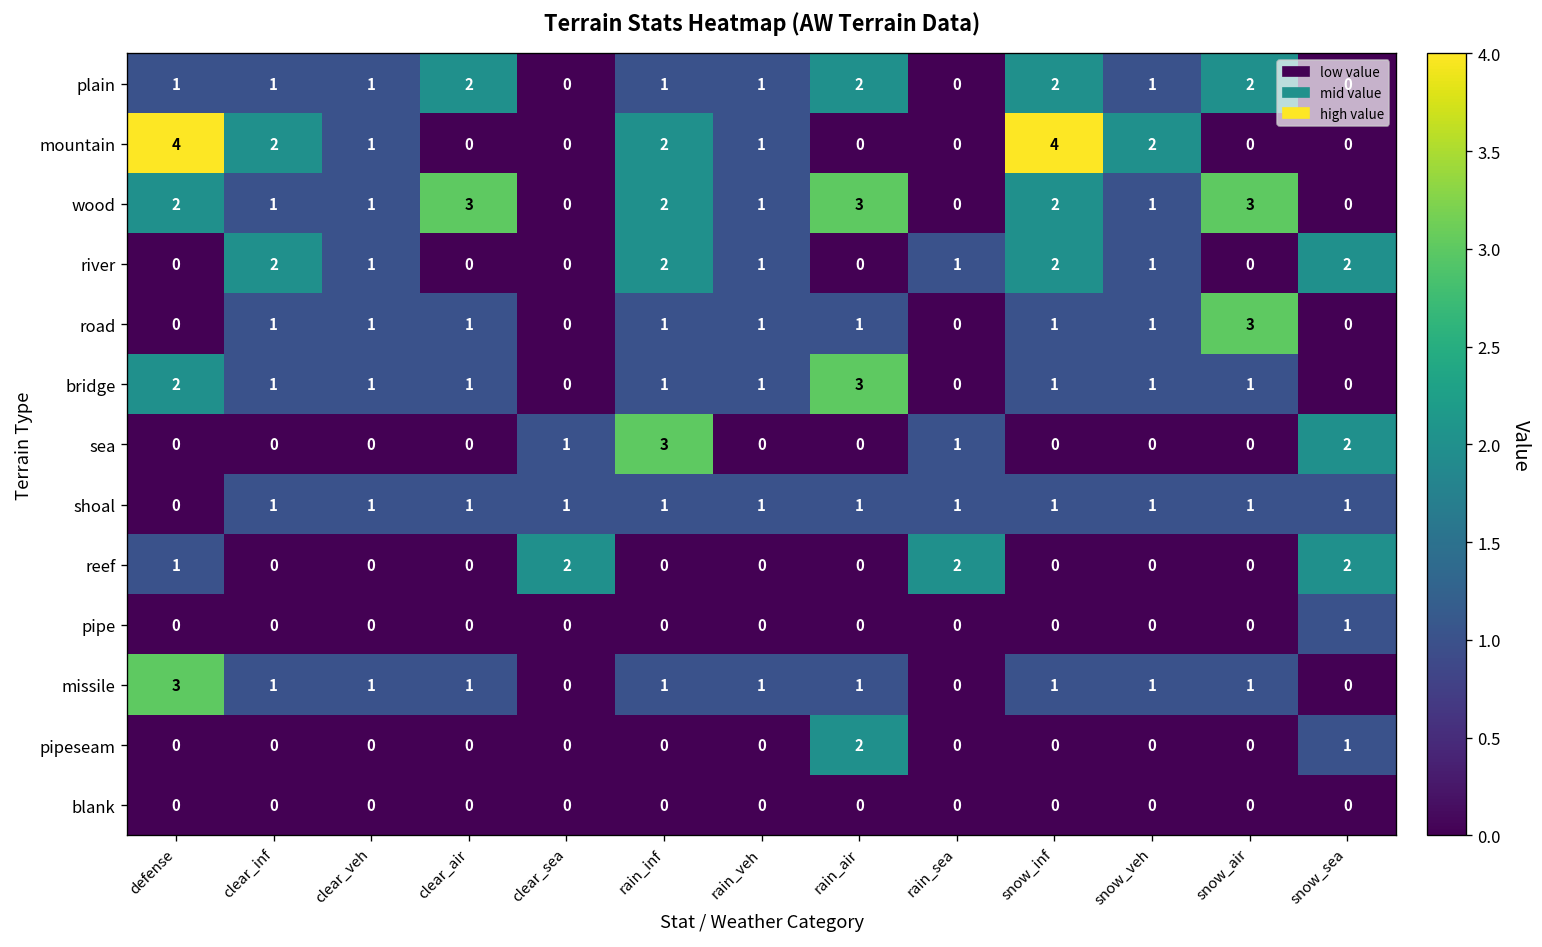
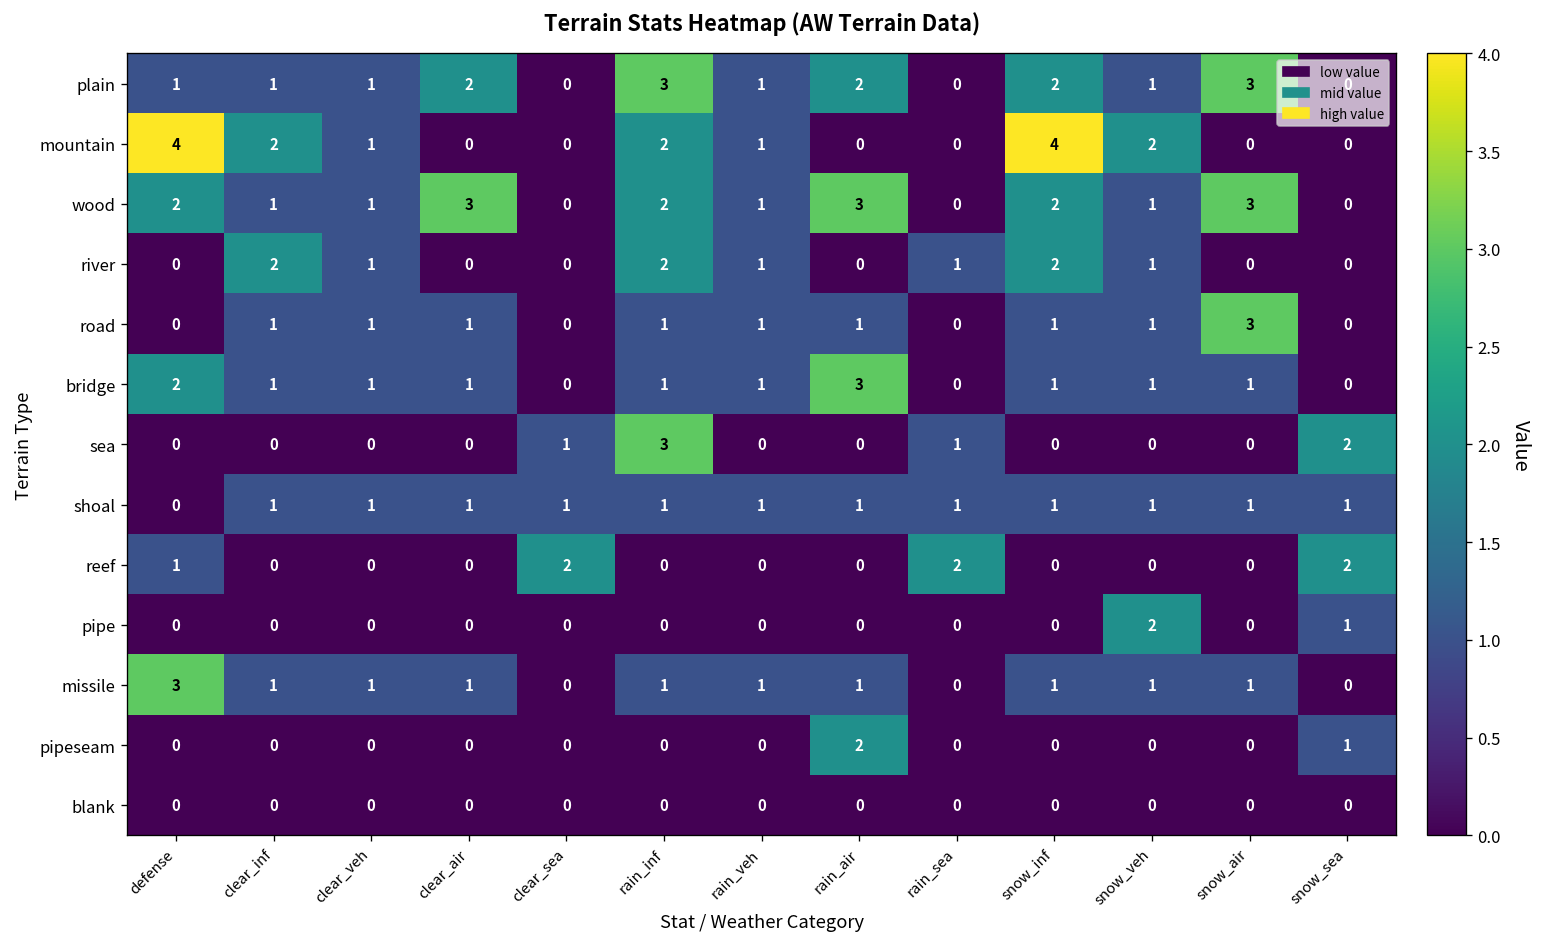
  {
    "plain": {
      "defense": 1,
      "clear_inf": 1,
      "clear_veh": 1,
      "clear_air": 2,
      "clear_sea": 0,
-     "rain_inf": 1,
+     "rain_inf": 3,
      "rain_veh": 1,
      "rain_air": 2,
      "rain_sea": 0,
      "snow_inf": 2,
      "snow_veh": 1,
-     "snow_air": 2
+     "snow_air": 3
    },
    "mountain": {
      "defense": 4,
      "clear_inf": 2,
      "clear_veh": 1,
      "clear_air": 0,
      "clear_sea": 0,
      "rain_inf": 2,
      "rain_veh": 1,
      "rain_air": 0,
      "rain_sea": 0,
      "snow_inf": 4,
      "snow_veh": 2,
      "snow_air": 0,
      "snow_sea": 0
    },
    "wood": {
      "defense": 2,
      "clear_inf": 1,
      "clear_veh": 1,
      "clear_air": 3,
      "clear_sea": 0,
      "rain_inf": 2,
      "rain_veh": 1,
      "rain_air": 3,
      "rain_sea": 0,
      "snow_inf": 2,
      "snow_veh": 1,
      "snow_air": 3,
      "snow_sea": 0
    },
    "river": {
      "defense": 0,
      "clear_inf": 2,
      "clear_veh": 1,
      "clear_air": 0,
      "clear_sea": 0,
      "rain_inf": 2,
      "rain_veh": 1,
      "rain_air": 0,
      "rain_sea": 1,
      "snow_inf": 2,
      "snow_veh": 1,
      "snow_air": 0,
-     "snow_sea": 2
+     "snow_sea": 0
    },
    "road": {
      "defense": 0,
      "clear_inf": 1,
      "clear_veh": 1,
      "clear_air": 1,
      "clear_sea": 0,
      "rain_inf": 1,
      "rain_veh": 1,
      "rain_air": 1,
      "rain_sea": 0,
      "snow_inf": 1,
      "snow_veh": 1,
      "snow_air": 3,
      "snow_sea": 0
    },
    "bridge": {
      "defense": 2,
      "clear_inf": 1,
      "clear_veh": 1,
      "clear_air": 1,
      "clear_sea": 0,
      "rain_inf": 1,
      "rain_veh": 1,
      "rain_air": 3,
      "rain_sea": 0,
      "snow_inf": 1,
      "snow_veh": 1,
      "snow_air": 1,
      "snow_sea": 0
    },
    "sea": {
      "defense": 0,
      "clear_inf": 0,
      "clear_veh": 0,
      "clear_air": 0,
      "clear_sea": 1,
      "rain_inf": 3,
      "rain_veh": 0,
      "rain_air": 0,
      "rain_sea": 1,
      "snow_inf": 0,
      "snow_veh": 0,
      "snow_air": 0,
      "snow_sea": 2
    },
    "shoal": {
      "defense": 0,
      "clear_inf": 1,
      "clear_veh": 1,
      "clear_air": 1,
      "clear_sea": 1,
      "rain_inf": 1,
      "rain_veh": 1,
      "rain_air": 1,
      "rain_sea": 1,
      "snow_inf": 1,
      "snow_veh": 1,
      "snow_air": 1,
      "snow_sea": 1
    },
    "reef": {
      "defense": 1,
      "clear_inf": 0,
      "clear_veh": 0,
      "clear_air": 0,
      "clear_sea": 2,
      "rain_inf": 0,
      "rain_veh": 0,
      "rain_air": 0,
      "rain_sea": 2,
      "snow_inf": 0,
      "snow_veh": 0,
      "snow_air": 0,
      "snow_sea": 2
    },
    "pipe": {
      "defense": 0,
      "clear_inf": 0,
      "clear_veh": 0,
      "clear_air": 0,
      "clear_sea": 0,
      "rain_inf": 0,
      "rain_veh": 0,
      "rain_air": 0,
      "rain_sea": 0,
      "snow_inf": 0,
-     "snow_veh": 0,
+     "snow_veh": 2,
      "snow_air": 0,
      "snow_sea": 1
    },
    "missile": {
      "defense": 3,
      "clear_inf": 1,
      "clear_veh": 1,
      "clear_air": 1,
      "clear_sea": 0,
      "rain_inf": 1,
      "rain_veh": 1,
      "rain_air": 1,
      "rain_sea": 0,
      "snow_inf": 1,
      "snow_veh": 1,
      "snow_air": 1,
      "snow_sea": 0
    },
    "pipeseam": {
      "defense": 0,
      "clear_inf": 0,
      "clear_veh": 0,
      "clear_air": 0,
      "clear_sea": 0,
      "rain_inf": 0,
      "rain_veh": 0,
      "rain_air": 2,
      "rain_sea": 0,
      "snow_inf": 0,
      "snow_veh": 0,
      "snow_air": 0,
      "snow_sea": 1
    },
    "blank": {
      "defense": 0,
      "clear_inf": 0,
      "clear_veh": 0,
      "clear_air": 0,
      "clear_sea": 0,
      "rain_inf": 0,
      "rain_veh": 0,
      "rain_air": 0,
      "rain_sea": 0,
      "snow_inf": 0,
      "snow_veh": 0,
      "snow_air": 0,
      "snow_sea": 0
    }
  }
